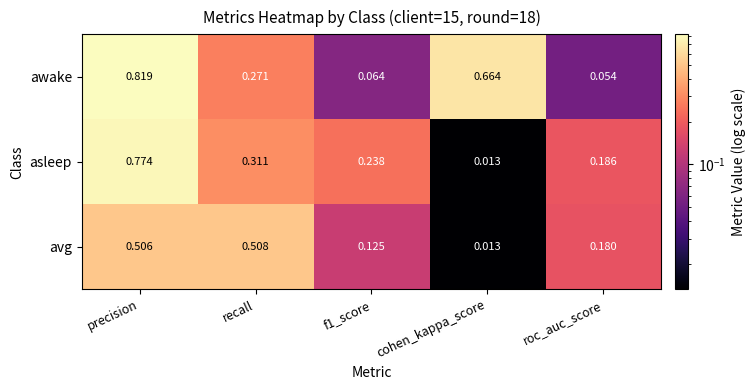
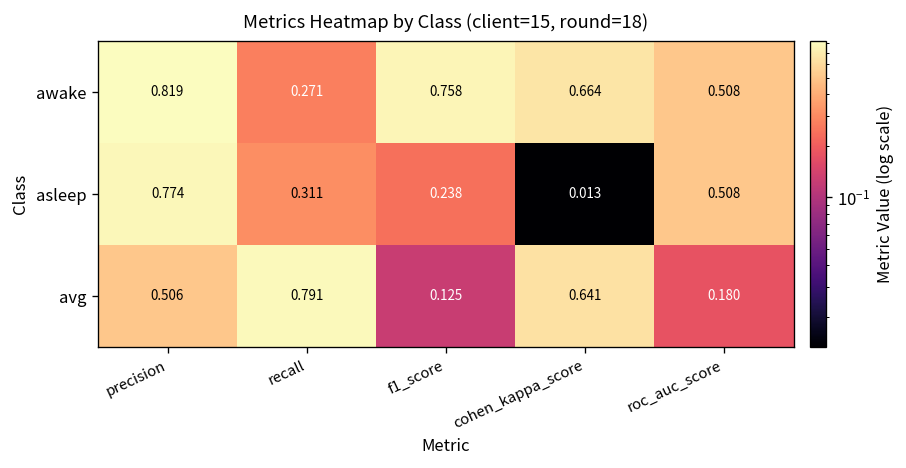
  {
    "awake": {
      "precision": 0.819,
      "recall": 0.271,
-     "f1_score": 0.064,
+     "f1_score": 0.758,
      "cohen_kappa_score": 0.664,
-     "roc_auc_score": 0.054
+     "roc_auc_score": 0.508
    },
    "asleep": {
      "precision": 0.774,
      "recall": 0.311,
      "f1_score": 0.238,
      "cohen_kappa_score": 0.013,
-     "roc_auc_score": 0.186
+     "roc_auc_score": 0.508
    },
    "avg": {
      "precision": 0.506,
-     "recall": 0.508,
+     "recall": 0.791,
      "f1_score": 0.125,
-     "cohen_kappa_score": 0.013,
+     "cohen_kappa_score": 0.641,
      "roc_auc_score": 0.180
    }
  }
